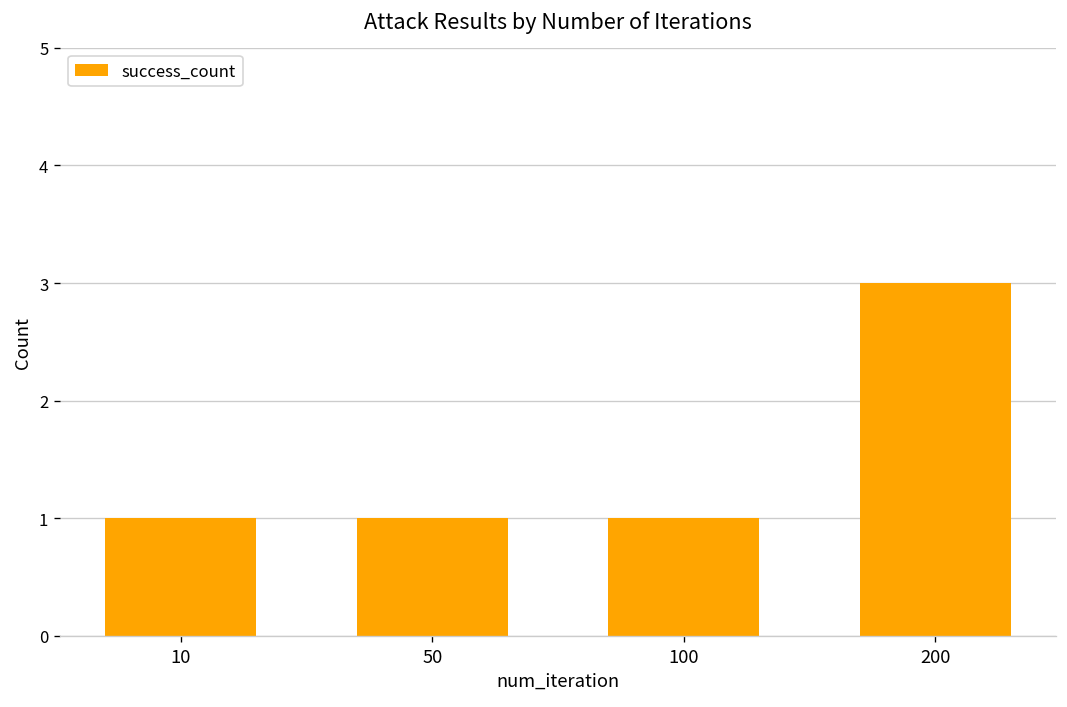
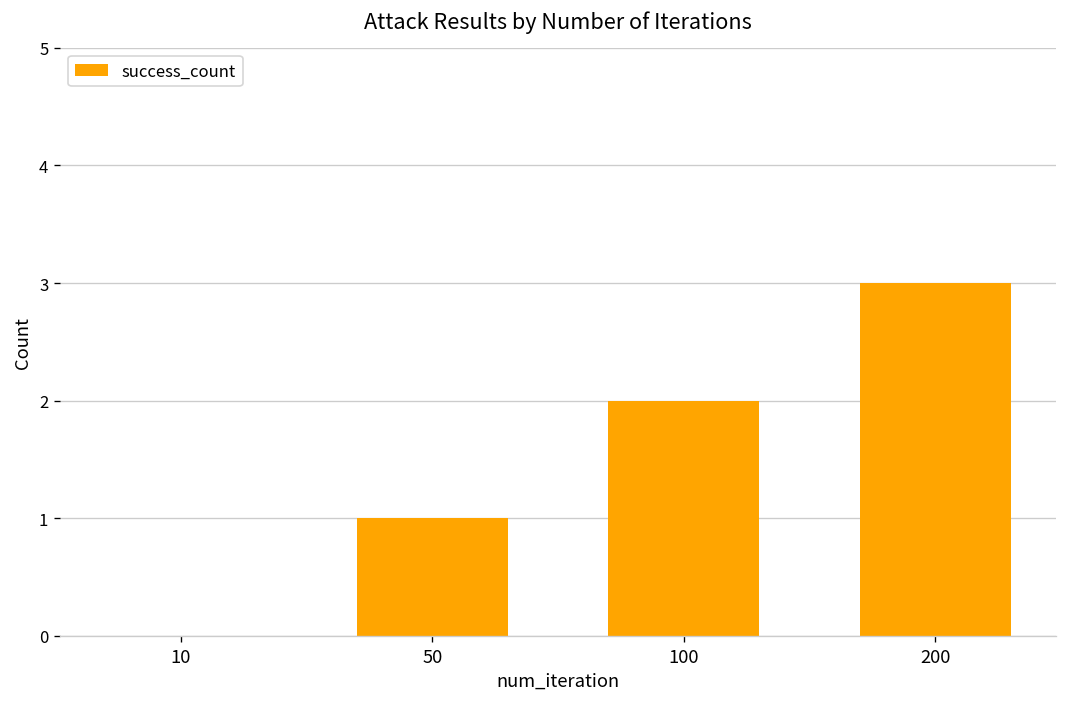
  {
-   "10": 1,
+   "10": 0,
    "50": 1,
-   "100": 1,
+   "100": 2,
    "200": 3
  }
